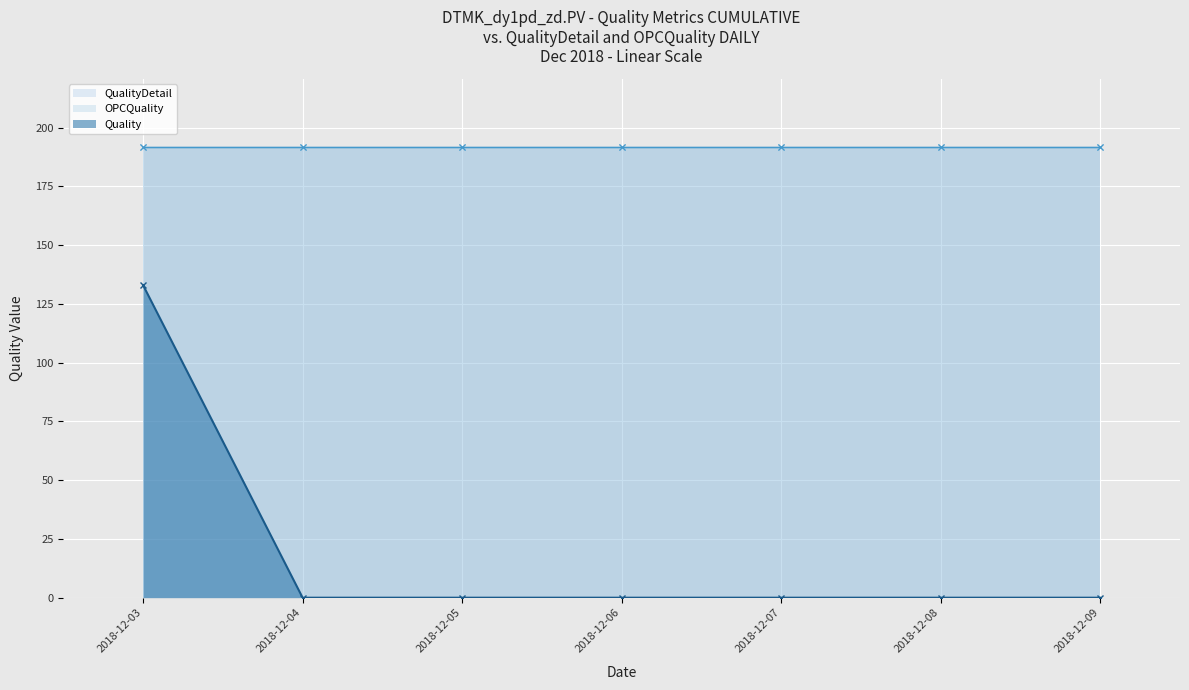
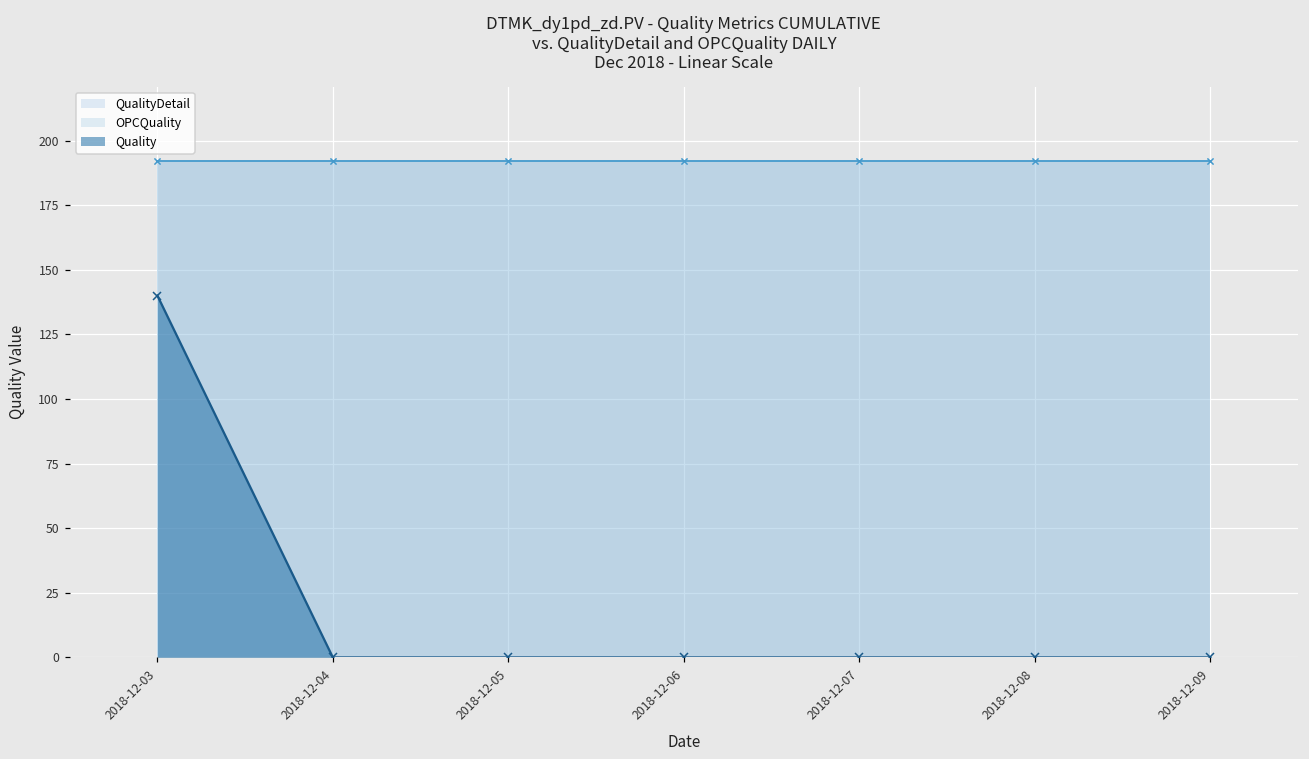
  {
    "OPCQuality": {
      "2018-12-03": 192,
      "2018-12-04": 192,
      "2018-12-05": 192,
      "2018-12-06": 192,
      "2018-12-07": 192,
      "2018-12-08": 192,
      "2018-12-09": 192
    },
    "Quality": {
-     "2018-12-03": 133,
+     "2018-12-03": 140,
      "2018-12-04": 0,
      "2018-12-05": 0,
      "2018-12-06": 0,
      "2018-12-07": 0,
      "2018-12-08": 0,
      "2018-12-09": 0
    }
  }
